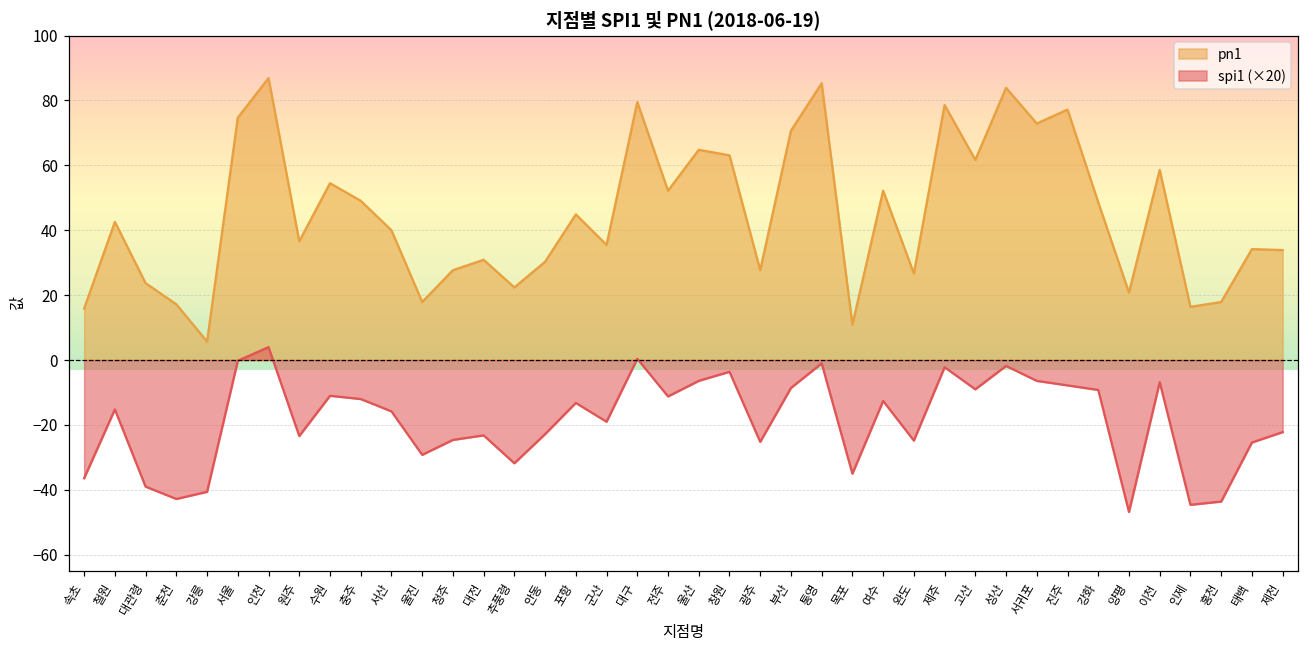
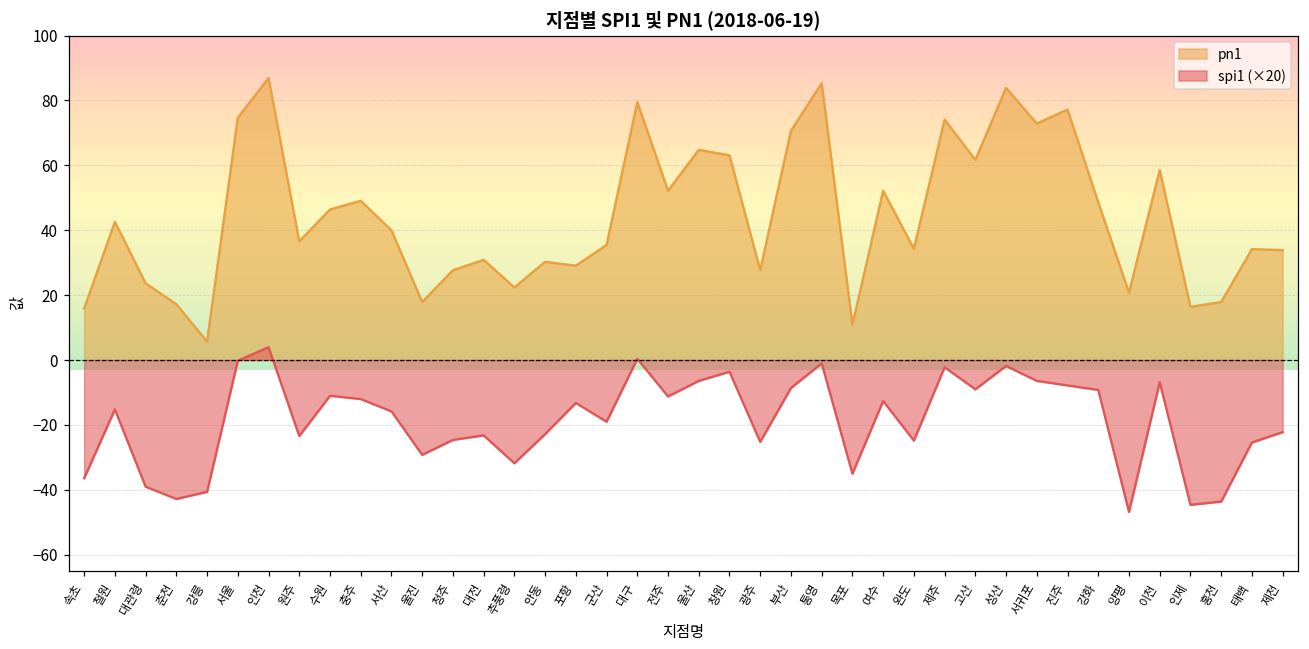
  {
    "pn1": {
      "속초": 16,
      "철원": 43,
      "대관령": 24,
      "춘천": 17,
      "강릉": 6,
      "서울": 75,
      "인천": 87,
      "원주": 37,
-     "수원": 55,
+     "수원": 46,
      "충주": 49,
      "서산": 40,
      "울진": 18,
      "청주": 28,
      "대전": 31,
      "추풍령": 22,
      "안동": 30,
-     "포항": 45,
+     "포항": 29,
      "군산": 36,
      "대구": 80,
      "전주": 52,
      "울산": 65,
      "창원": 63,
      "광주": 28,
      "부산": 71,
      "통영": 85,
      "목포": 11,
      "여수": 52,
-     "완도": 27,
-     "제주": 79,
+     "완도": 34,
+     "제주": 74,
      "고산": 62,
      "성산": 84,
      "서귀포": 73,
      "진주": 77,
      "강화": 49,
      "양평": 21,
      "이천": 59,
      "인제": 16,
      "홍천": 18,
      "태백": 34,
      "제천": 34
    }
  }
